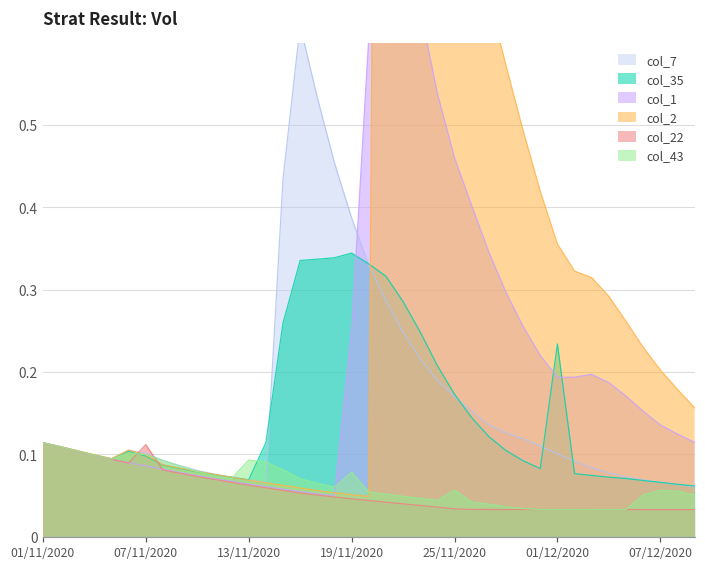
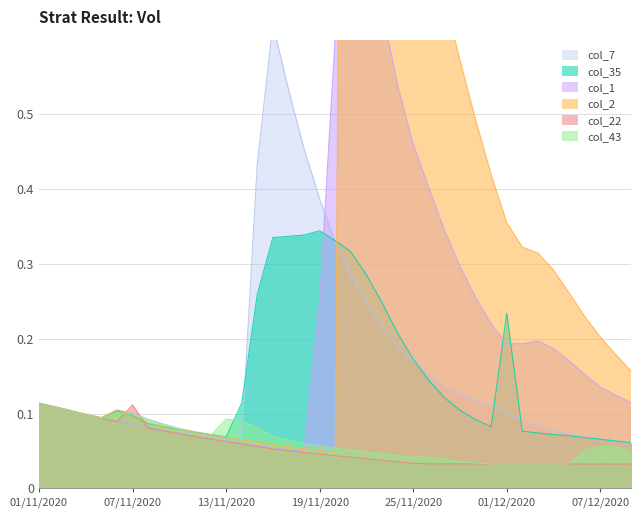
  {
    "col_35": {
      "19/11/2020": 0.34,
      "01/12/2020": 0.23
    },
    "col_2": {
      "19/11/2020": 0.05,
      "01/12/2020": 0.36,
      "07/12/2020": 0.20
    },
    "col_22": {
      "07/11/2020": 0.11,
      "19/11/2020": 0.05,
      "25/11/2020": 0.03,
      "07/12/2020": 0.03
    },
    "col_43": {
      "13/11/2020": 0.09,
-     "19/11/2020": 0.08,
-     "25/11/2020": 0.06,
+     "19/11/2020": 0.06,
+     "25/11/2020": 0.04,
      "07/12/2020": 0.06
    }
  }
